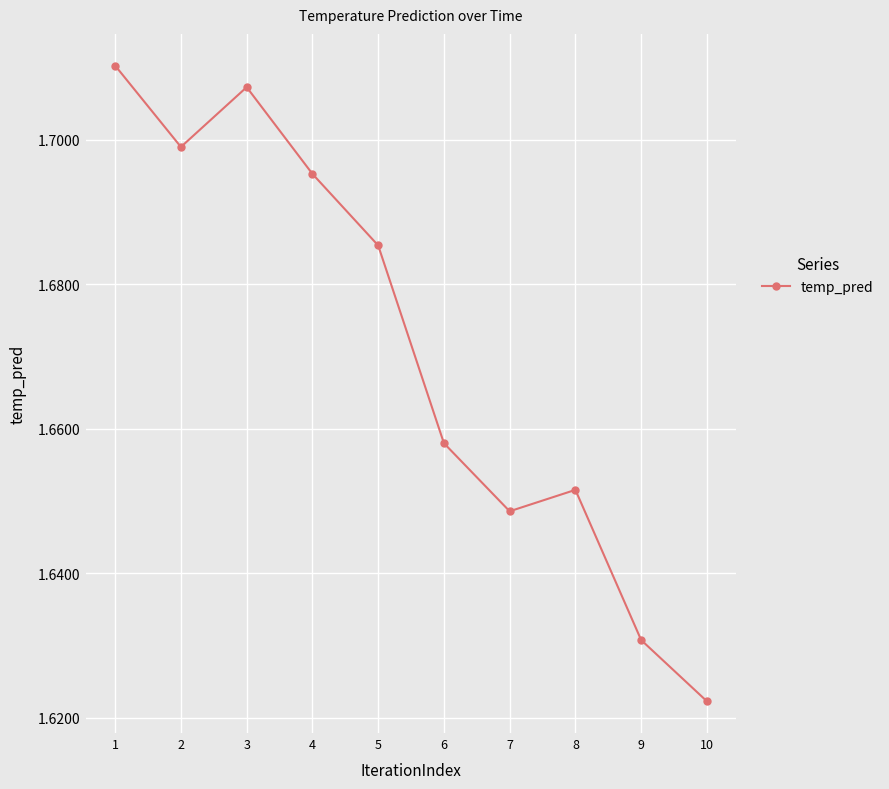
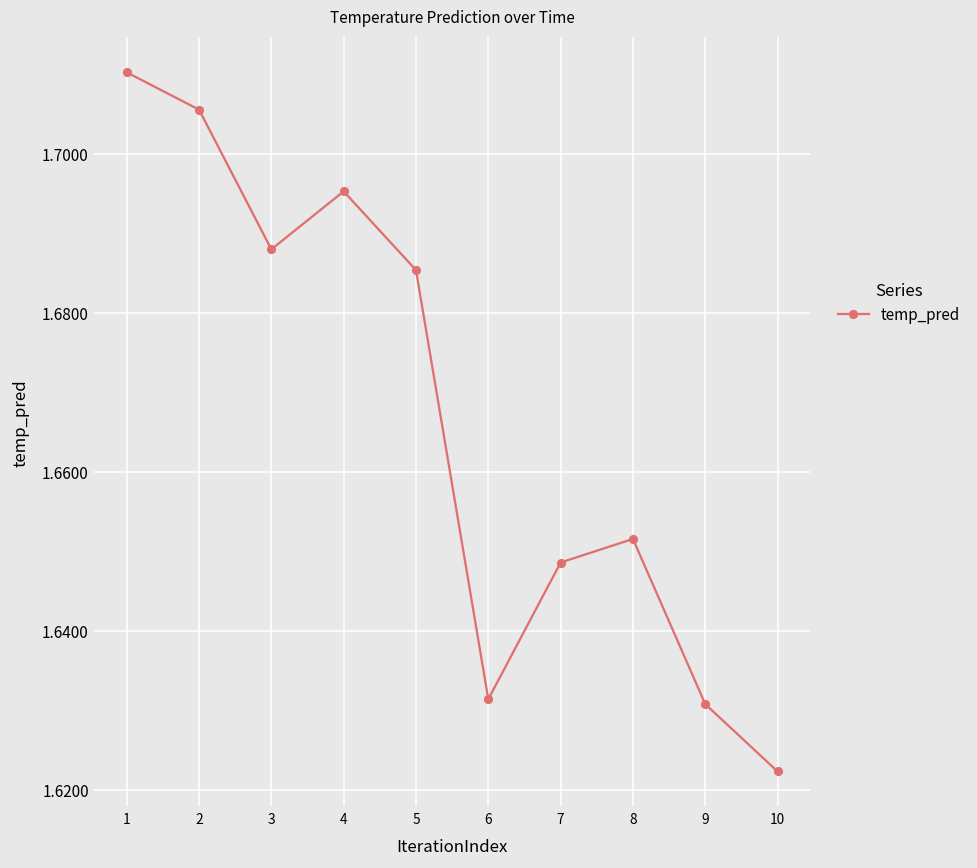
  {
    "1": 1.710,
-   "2": 1.699,
-   "3": 1.707,
+   "2": 1.706,
+   "3": 1.688,
    "4": 1.695,
    "5": 1.685,
-   "6": 1.658,
+   "6": 1.631,
    "7": 1.649,
    "8": 1.652,
    "9": 1.631,
    "10": 1.622
  }
